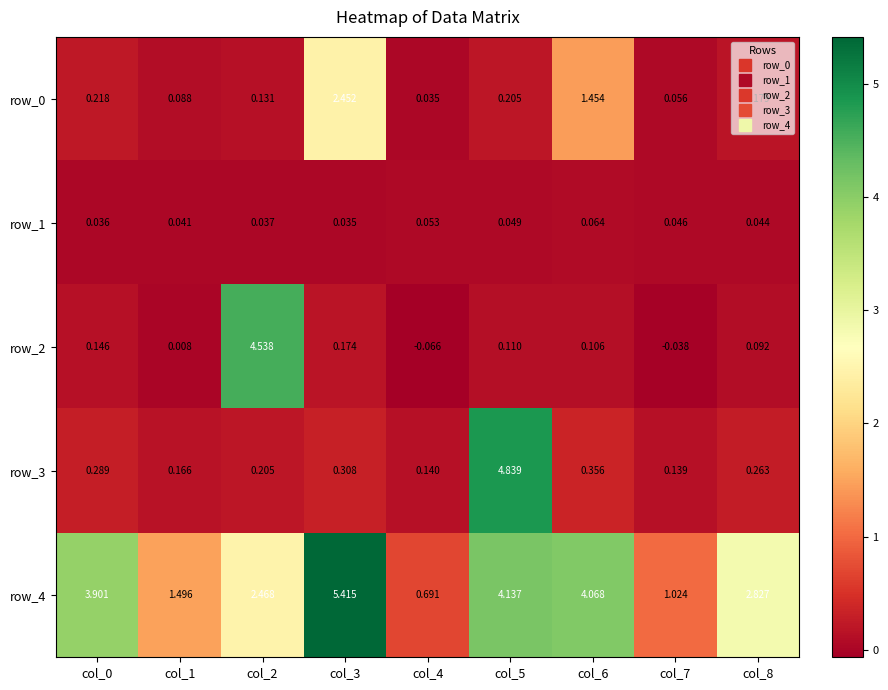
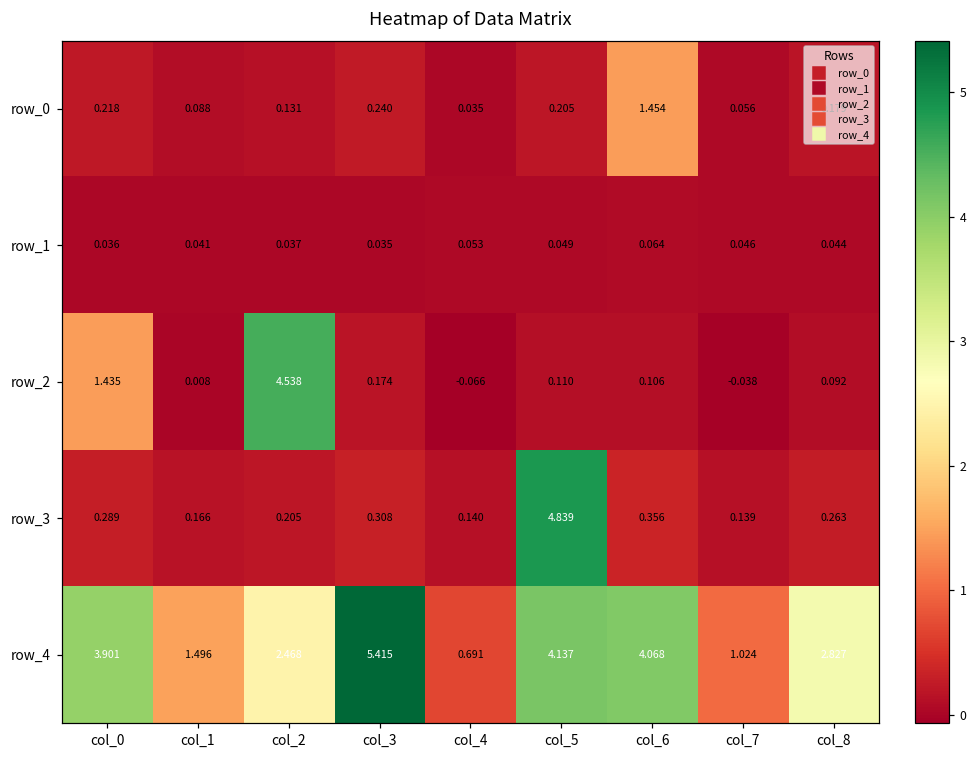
  {
    "row_0": {
      "col_0": 0.218,
      "col_1": 0.088,
      "col_2": 0.131,
-     "col_3": 2.452,
+     "col_3": 0.240,
      "col_4": 0.035,
      "col_5": 0.205,
      "col_6": 1.454,
      "col_7": 0.056
    },
    "row_1": {
      "col_0": 0.036,
      "col_1": 0.041,
      "col_2": 0.037,
      "col_3": 0.035,
      "col_4": 0.053,
      "col_5": 0.049,
      "col_6": 0.064,
      "col_7": 0.046,
      "col_8": 0.044
    },
    "row_2": {
-     "col_0": 0.146,
+     "col_0": 1.435,
      "col_1": 0.008,
      "col_2": 4.538,
      "col_3": 0.174,
      "col_4": -0.066,
      "col_5": 0.110,
      "col_6": 0.106,
      "col_7": -0.038,
      "col_8": 0.092
    },
    "row_3": {
      "col_0": 0.289,
      "col_1": 0.166,
      "col_2": 0.205,
      "col_3": 0.308,
      "col_4": 0.140,
      "col_5": 4.839,
      "col_6": 0.356,
      "col_7": 0.139,
      "col_8": 0.263
    },
    "row_4": {
      "col_0": 3.901,
      "col_1": 1.496,
      "col_2": 2.468,
      "col_3": 5.415,
      "col_4": 0.691,
      "col_5": 4.137,
      "col_6": 4.068,
      "col_7": 1.024,
      "col_8": 2.827
    }
  }
